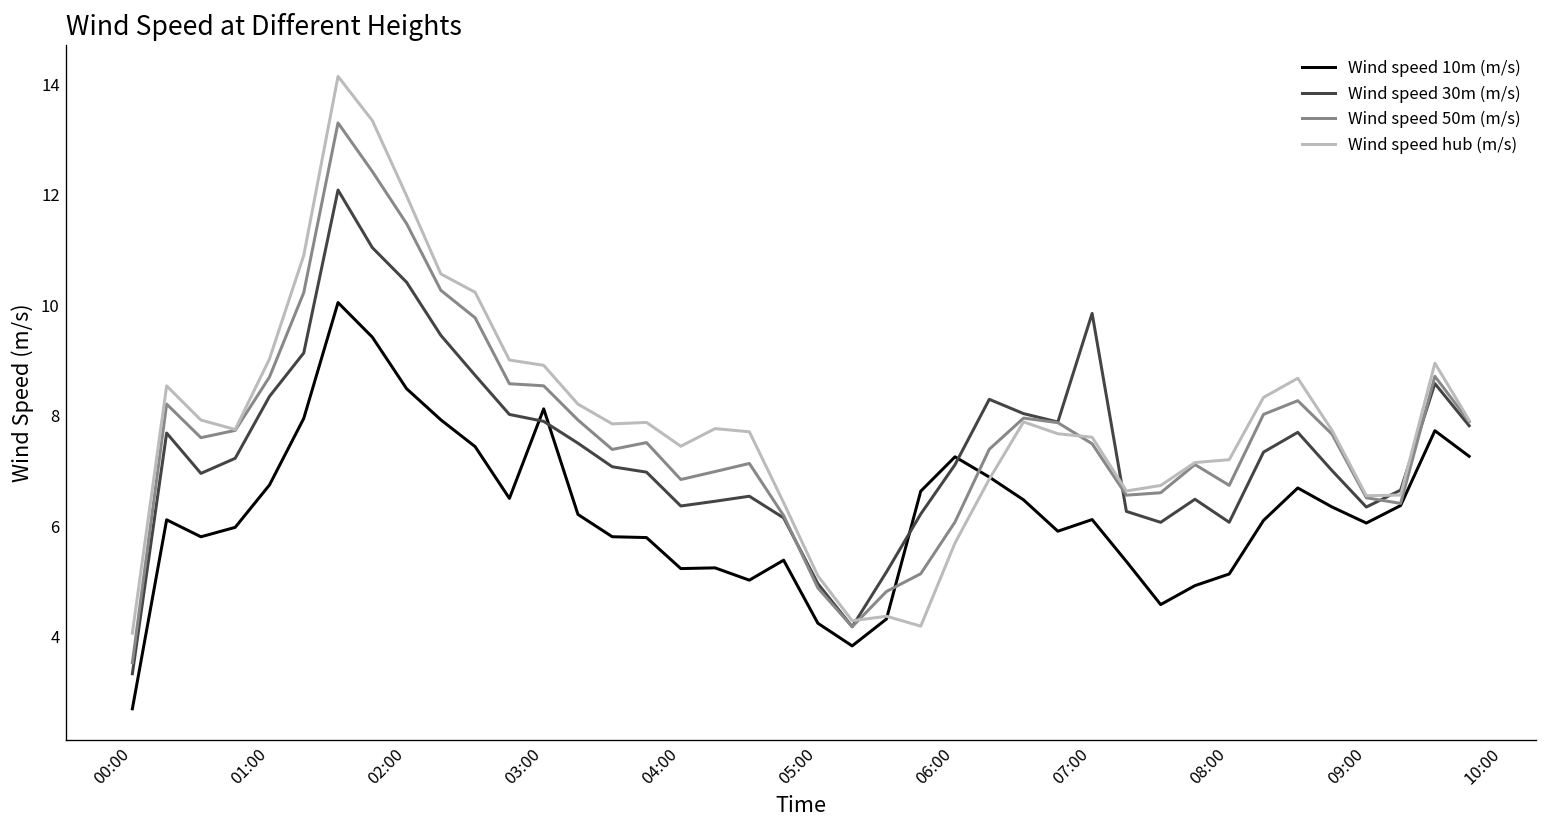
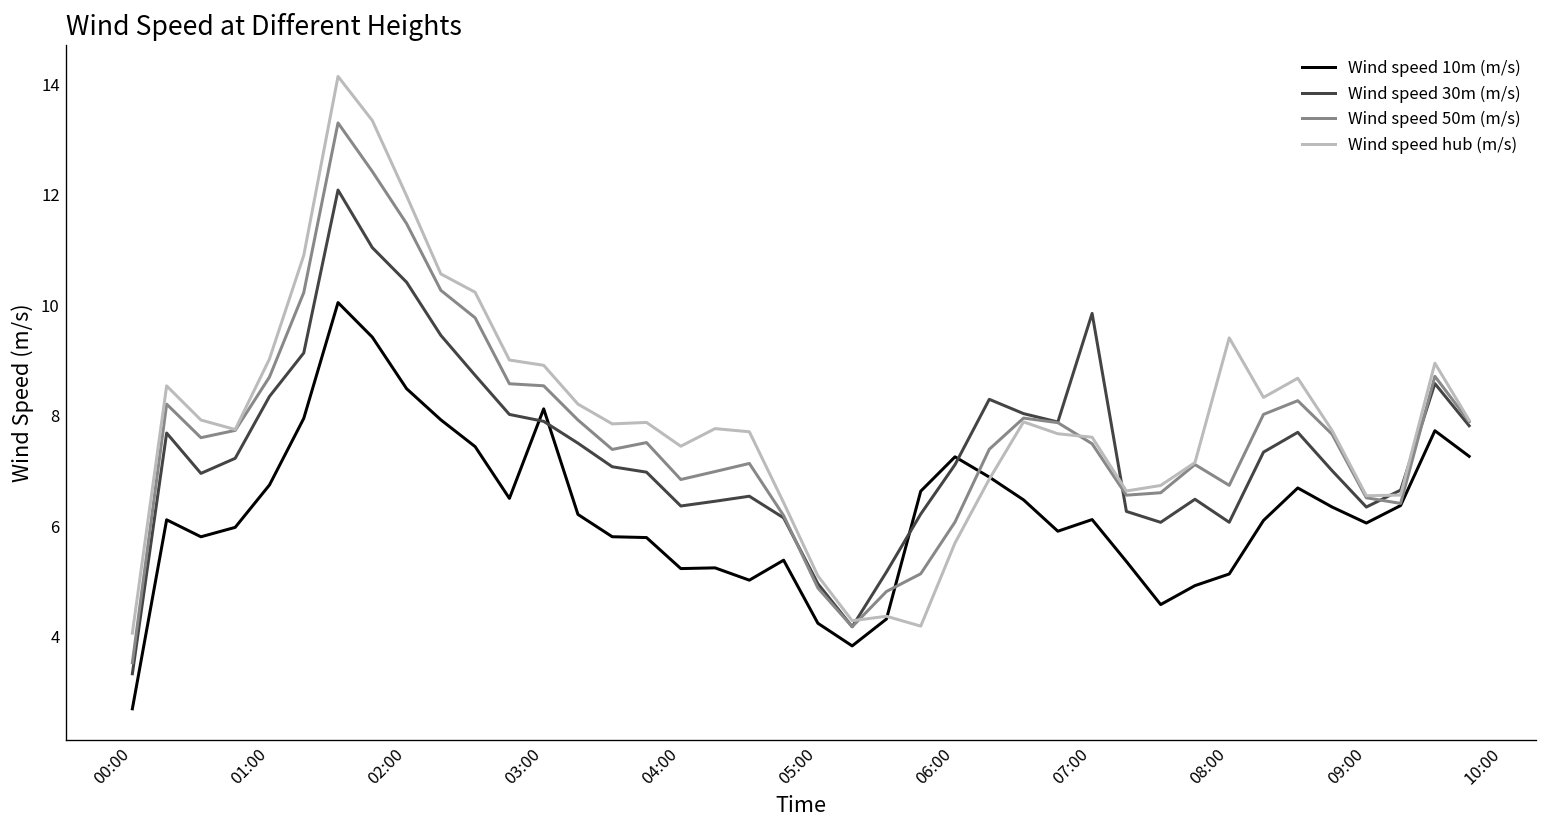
  {
    "Wind speed 10m (m/s)": {
      "00:00": 2.7,
      "01:00": 6.7,
      "02:00": 8.5,
      "03:00": 8.1,
      "04:00": 5.2,
      "05:00": 4.2,
      "06:00": 7.3,
      "07:00": 6.1,
      "08:00": 5.1,
      "09:00": 6.1
    },
    "Wind speed 30m (m/s)": {
      "00:00": 3.3,
      "01:00": 8.3,
      "02:00": 10.4,
      "03:00": 7.9,
      "04:00": 6.4,
      "05:00": 5.0,
      "06:00": 7.1,
      "07:00": 9.9,
      "08:00": 6.1,
      "09:00": 6.3
    },
    "Wind speed 50m (m/s)": {
      "00:00": 3.5,
      "01:00": 8.7,
      "02:00": 11.5,
      "03:00": 8.5,
      "04:00": 6.8,
      "05:00": 4.9,
      "06:00": 6.1,
      "07:00": 7.5,
      "08:00": 6.7
    },
    "Wind speed hub (m/s)": {
      "00:00": 4.1,
      "01:00": 9.0,
      "02:00": 12.0,
      "03:00": 8.9,
      "04:00": 7.4,
      "05:00": 5.1,
      "06:00": 5.7,
      "07:00": 7.6,
-     "08:00": 7.2
+     "08:00": 9.4
    }
  }
